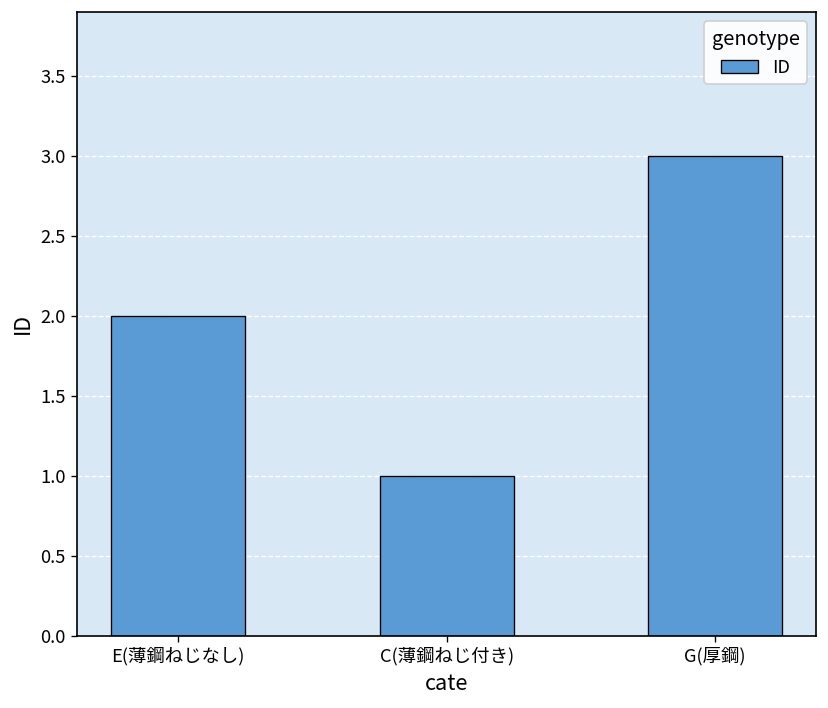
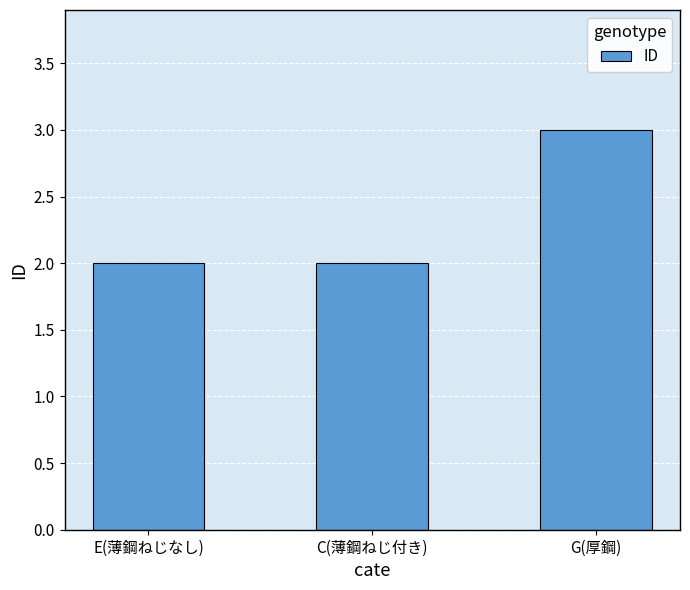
  {
    "E(薄鋼ねじなし)": 2,
-   "C(薄鋼ねじ付き)": 1,
+   "C(薄鋼ねじ付き)": 2,
    "G(厚鋼)": 3
  }
